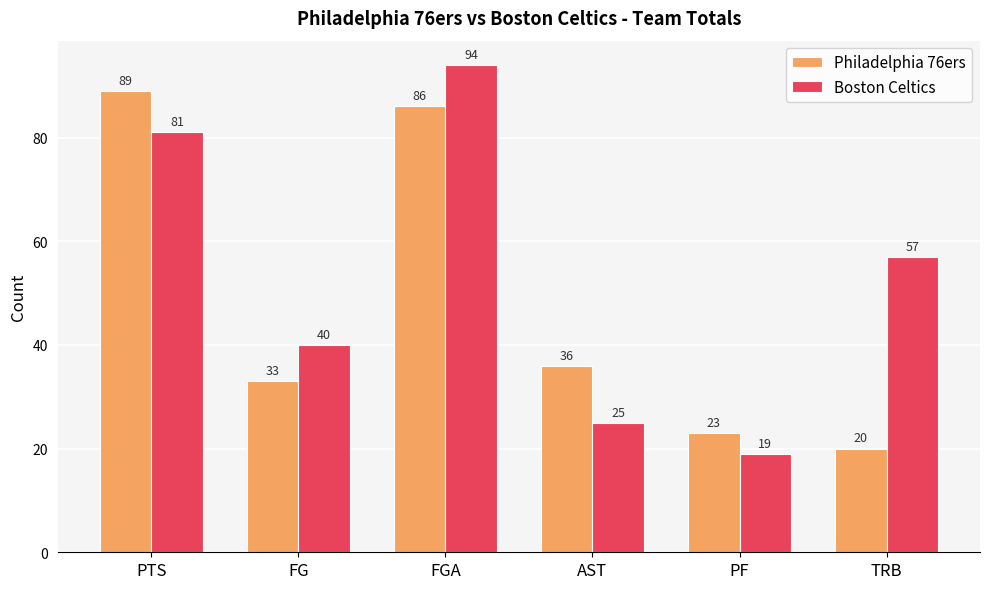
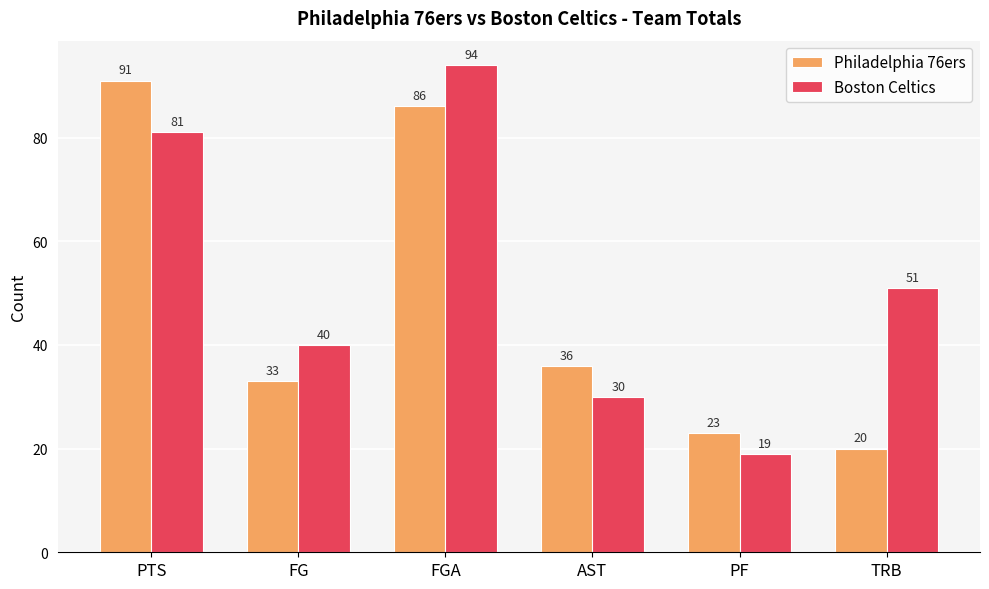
  {
    "Philadelphia 76ers": {
-     "PTS": 89,
+     "PTS": 91,
      "FG": 33,
      "FGA": 86,
      "AST": 36,
      "PF": 23,
      "TRB": 20
    },
    "Boston Celtics": {
      "PTS": 81,
      "FG": 40,
      "FGA": 94,
-     "AST": 25,
+     "AST": 30,
      "PF": 19,
-     "TRB": 57
+     "TRB": 51
    }
  }
